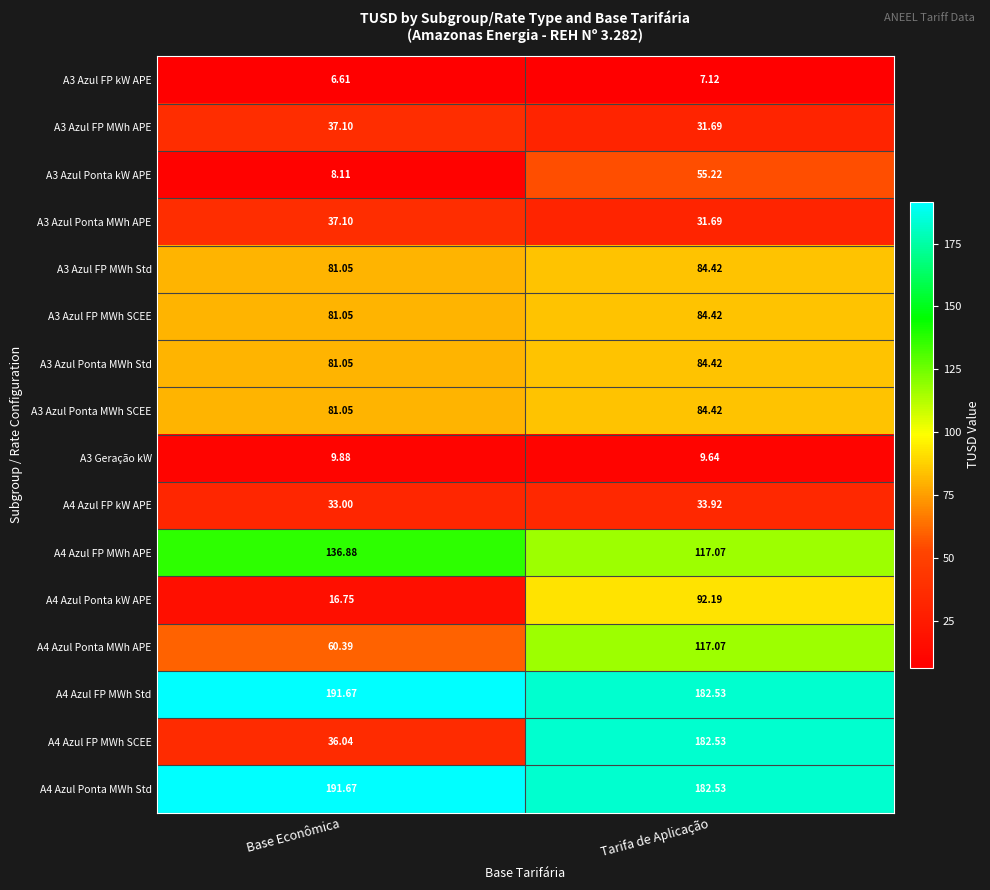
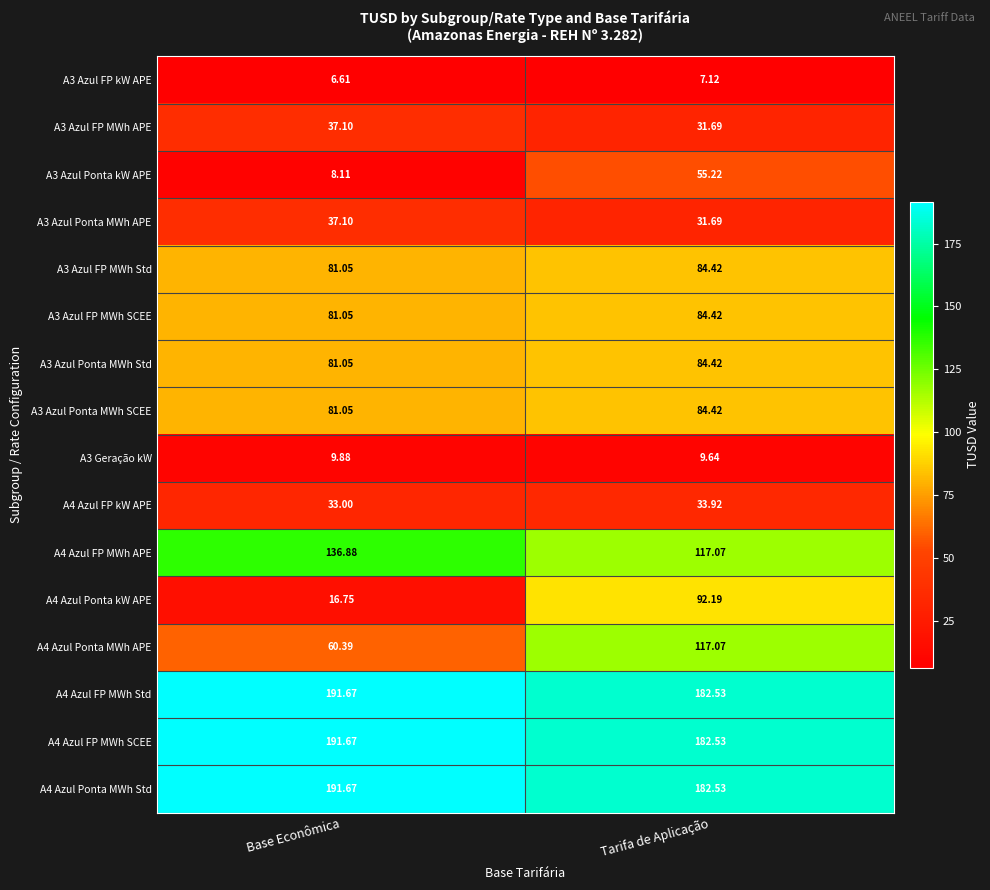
  {
    "A3 Azul FP kW APE": {
      "Base Econômica": 6.61,
      "Tarifa de Aplicação": 7.12
    },
    "A3 Azul FP MWh APE": {
      "Base Econômica": 37.10,
      "Tarifa de Aplicação": 31.69
    },
    "A3 Azul Ponta kW APE": {
      "Base Econômica": 8.11,
      "Tarifa de Aplicação": 55.22
    },
    "A3 Azul Ponta MWh APE": {
      "Base Econômica": 37.10,
      "Tarifa de Aplicação": 31.69
    },
    "A3 Azul FP MWh Std": {
      "Base Econômica": 81.05,
      "Tarifa de Aplicação": 84.42
    },
    "A3 Azul FP MWh SCEE": {
      "Base Econômica": 81.05,
      "Tarifa de Aplicação": 84.42
    },
    "A3 Azul Ponta MWh Std": {
      "Base Econômica": 81.05,
      "Tarifa de Aplicação": 84.42
    },
    "A3 Azul Ponta MWh SCEE": {
      "Base Econômica": 81.05,
      "Tarifa de Aplicação": 84.42
    },
    "A3 Geração kW": {
      "Base Econômica": 9.88,
      "Tarifa de Aplicação": 9.64
    },
    "A4 Azul FP kW APE": {
      "Base Econômica": 33.00,
      "Tarifa de Aplicação": 33.92
    },
    "A4 Azul FP MWh APE": {
      "Base Econômica": 136.88,
      "Tarifa de Aplicação": 117.07
    },
    "A4 Azul Ponta kW APE": {
      "Base Econômica": 16.75,
      "Tarifa de Aplicação": 92.19
    },
    "A4 Azul Ponta MWh APE": {
      "Base Econômica": 60.39,
      "Tarifa de Aplicação": 117.07
    },
    "A4 Azul FP MWh Std": {
      "Base Econômica": 191.67,
      "Tarifa de Aplicação": 182.53
    },
    "A4 Azul FP MWh SCEE": {
-     "Base Econômica": 36.04,
+     "Base Econômica": 191.67,
      "Tarifa de Aplicação": 182.53
    },
    "A4 Azul Ponta MWh Std": {
      "Base Econômica": 191.67,
      "Tarifa de Aplicação": 182.53
    }
  }
